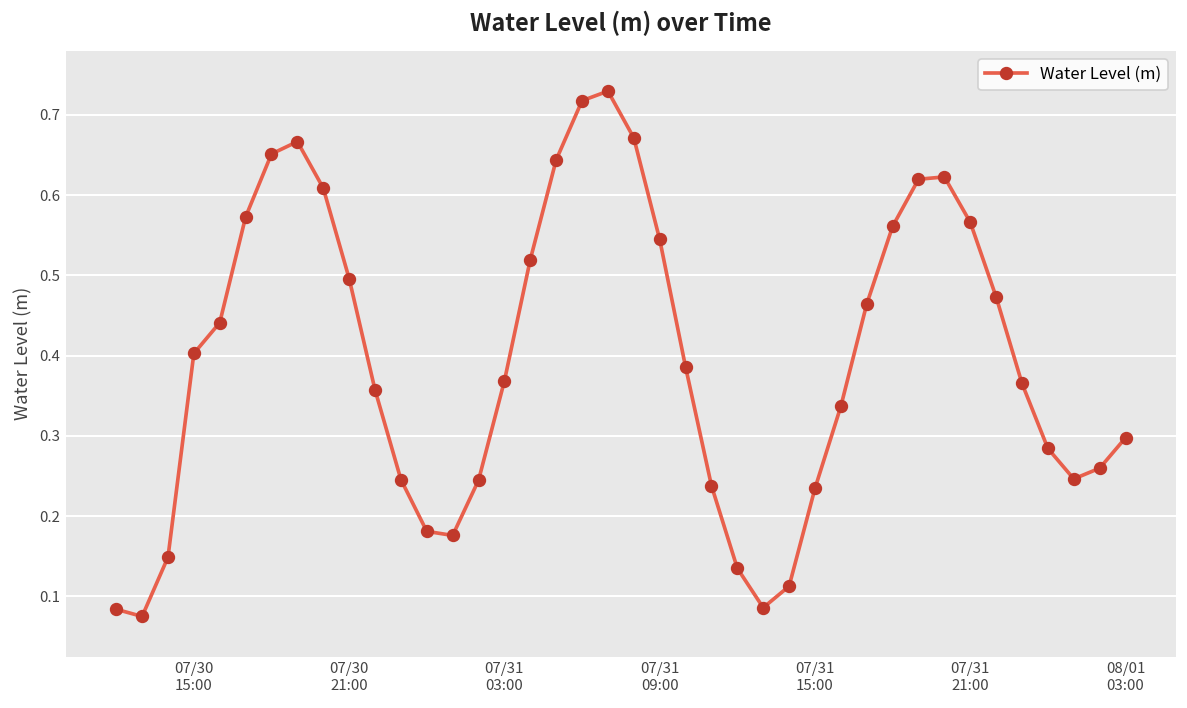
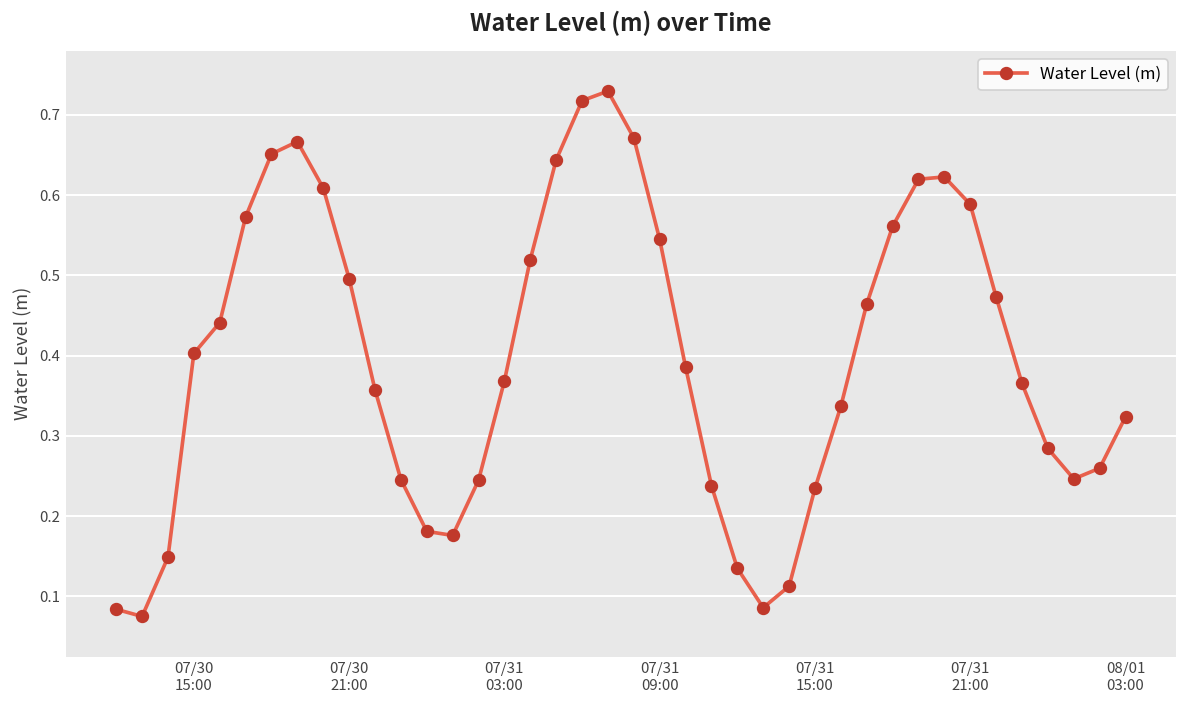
  {
    "07/30 15:00": 0.40,
    "07/30 21:00": 0.50,
    "07/31 03:00": 0.37,
    "07/31 09:00": 0.54,
    "07/31 15:00": 0.23,
-   "07/31 21:00": 0.57,
-   "08/01 03:00": 0.30
+   "07/31 21:00": 0.59,
+   "08/01 03:00": 0.32
  }
